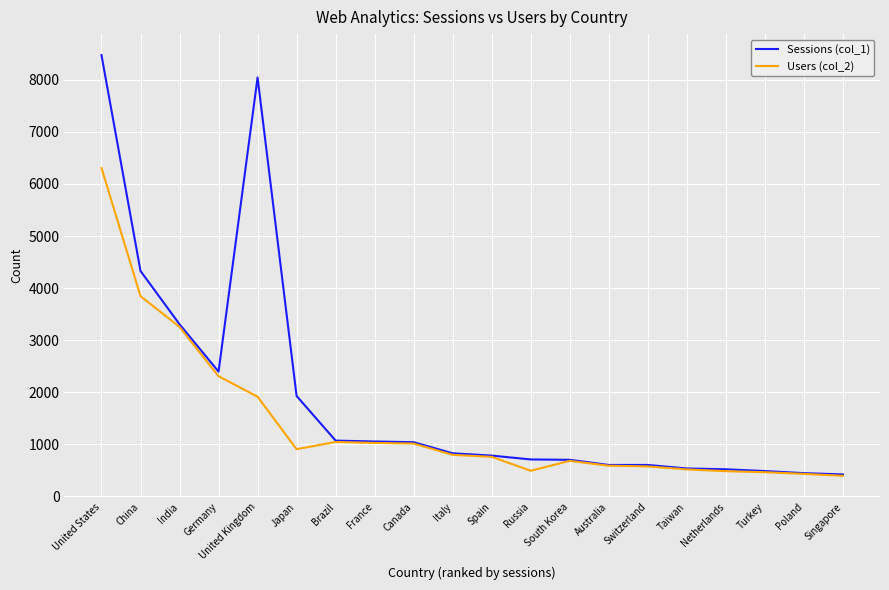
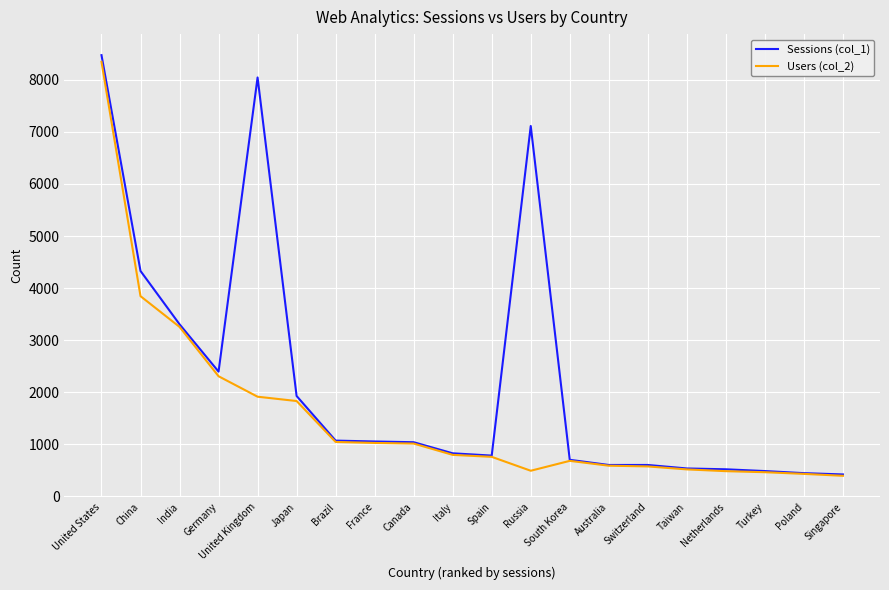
  {
    "Sessions (col_1)": {
      "United States": 8500,
      "China": 4300,
      "India": 3300,
      "Germany": 2400,
      "United Kingdom": 8000,
      "Japan": 1900,
-     "Russia": 700
+     "Russia": 7100
    },
    "Users (col_2)": {
-     "United States": 6300,
+     "United States": 8300,
      "China": 3800,
      "India": 3300,
      "Germany": 2300,
      "United Kingdom": 1900,
-     "Japan": 900,
+     "Japan": 1800,
      "Russia": 500
    }
  }
